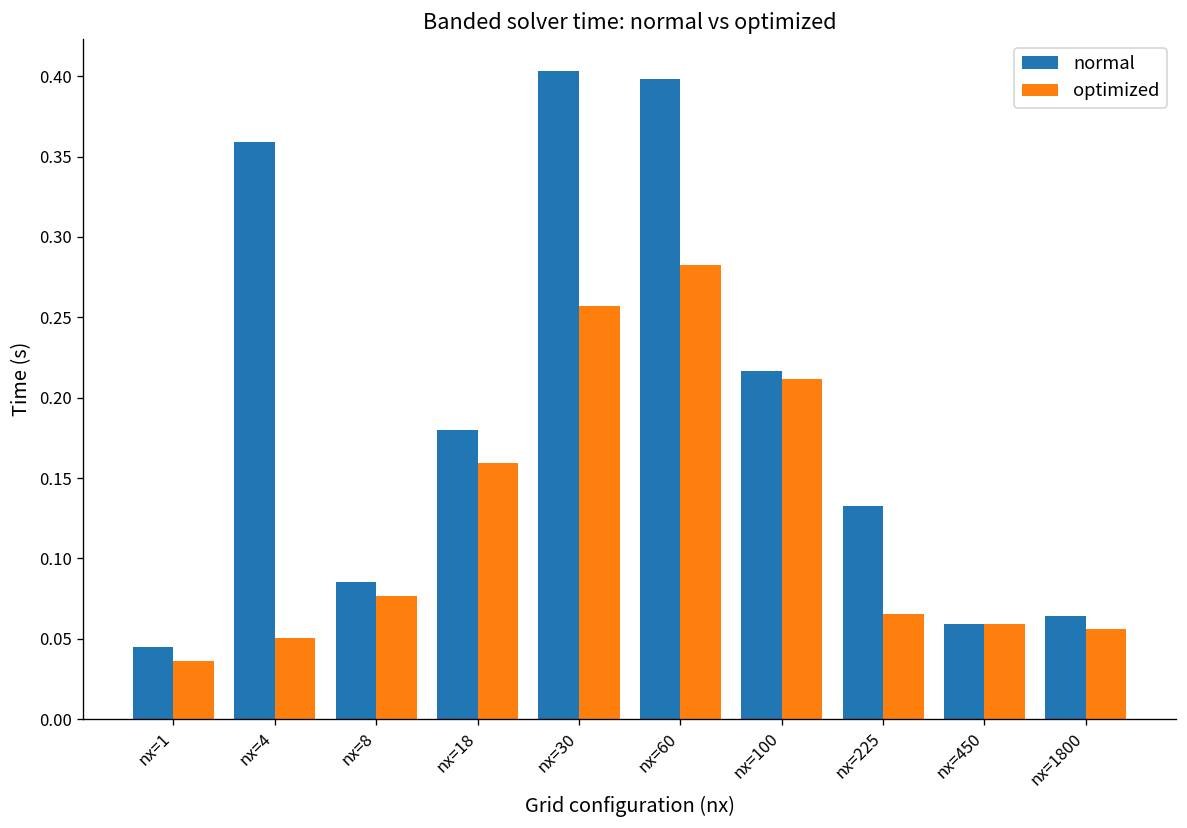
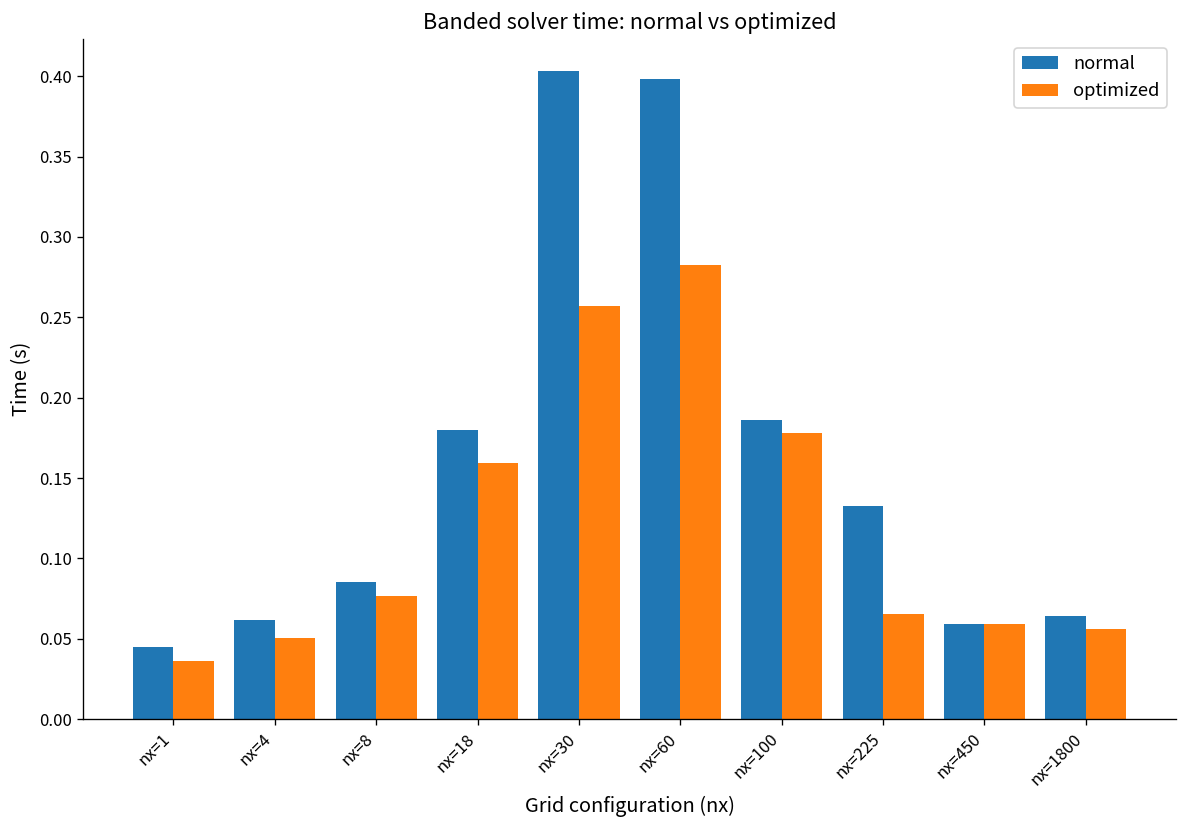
  {
    "normal": {
      "nx=1": 0.045,
-     "nx=4": 0.359,
+     "nx=4": 0.062,
      "nx=8": 0.085,
      "nx=18": 0.180,
      "nx=30": 0.403,
      "nx=60": 0.398,
-     "nx=100": 0.217,
+     "nx=100": 0.186,
      "nx=225": 0.133,
      "nx=450": 0.059,
      "nx=1800": 0.064
    },
    "optimized": {
      "nx=1": 0.036,
      "nx=4": 0.051,
      "nx=8": 0.077,
      "nx=18": 0.159,
      "nx=30": 0.257,
      "nx=60": 0.283,
-     "nx=100": 0.212,
+     "nx=100": 0.178,
      "nx=225": 0.066,
      "nx=450": 0.059,
      "nx=1800": 0.056
    }
  }
